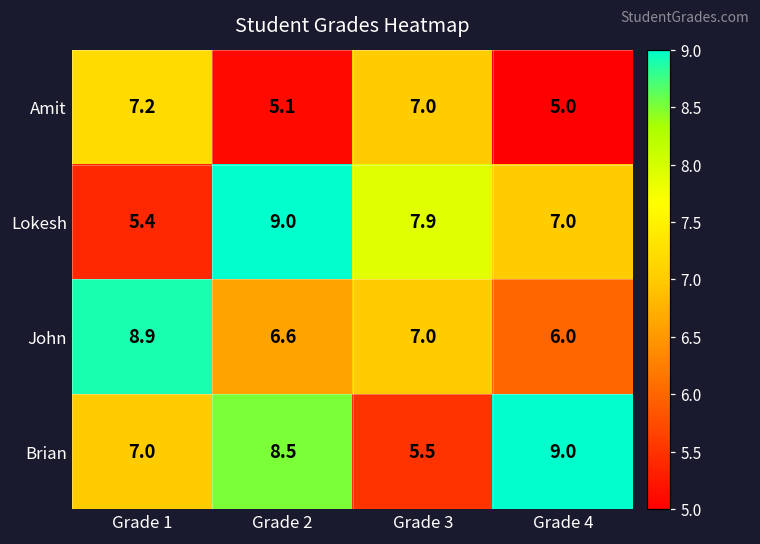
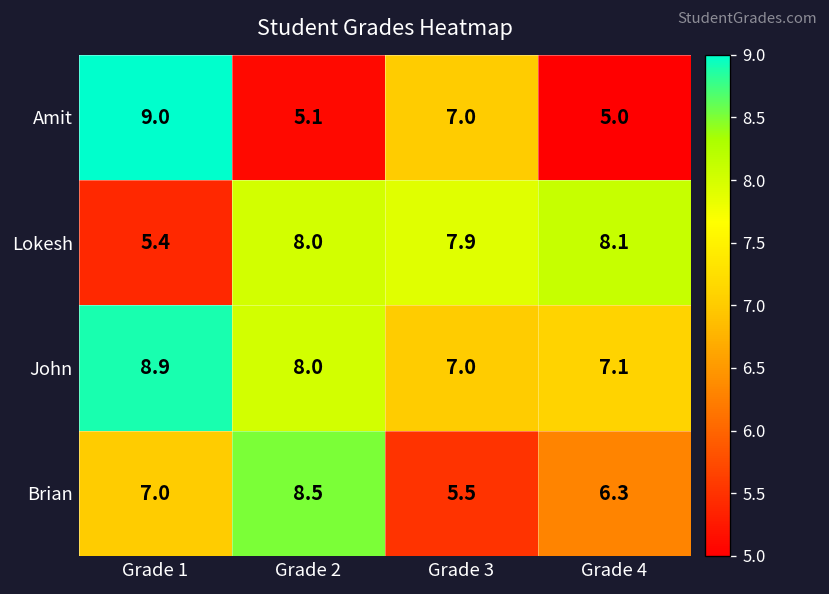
  {
    "Amit": {
-     "Grade 1": 7.2,
+     "Grade 1": 9.0,
      "Grade 2": 5.1,
      "Grade 3": 7.0,
      "Grade 4": 5.0
    },
    "Lokesh": {
      "Grade 1": 5.4,
-     "Grade 2": 9.0,
+     "Grade 2": 8.0,
      "Grade 3": 7.9,
-     "Grade 4": 7.0
+     "Grade 4": 8.1
    },
    "John": {
      "Grade 1": 8.9,
-     "Grade 2": 6.6,
+     "Grade 2": 8.0,
      "Grade 3": 7.0,
-     "Grade 4": 6.0
+     "Grade 4": 7.1
    },
    "Brian": {
      "Grade 1": 7.0,
      "Grade 2": 8.5,
      "Grade 3": 5.5,
-     "Grade 4": 9.0
+     "Grade 4": 6.3
    }
  }
